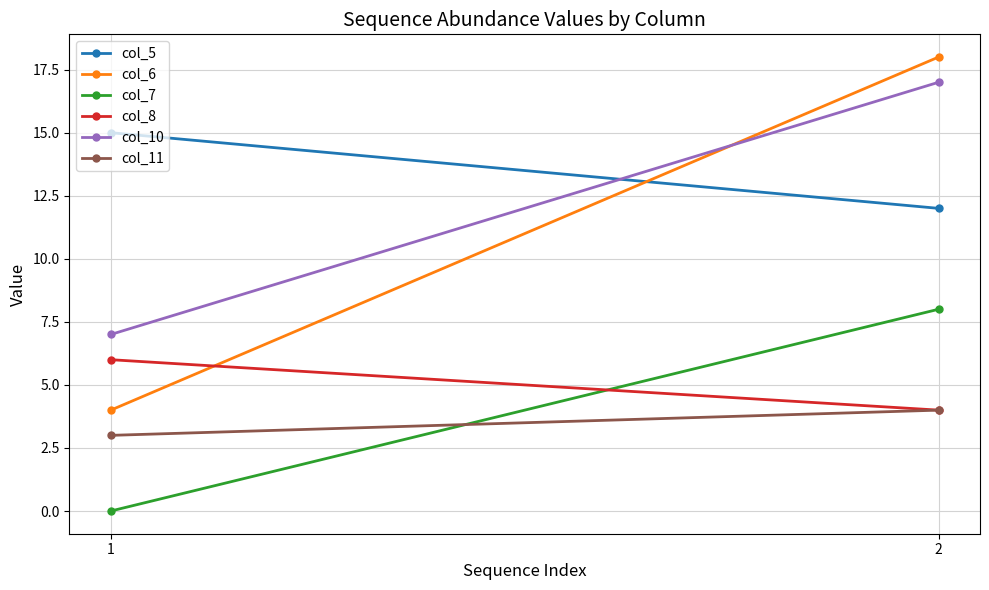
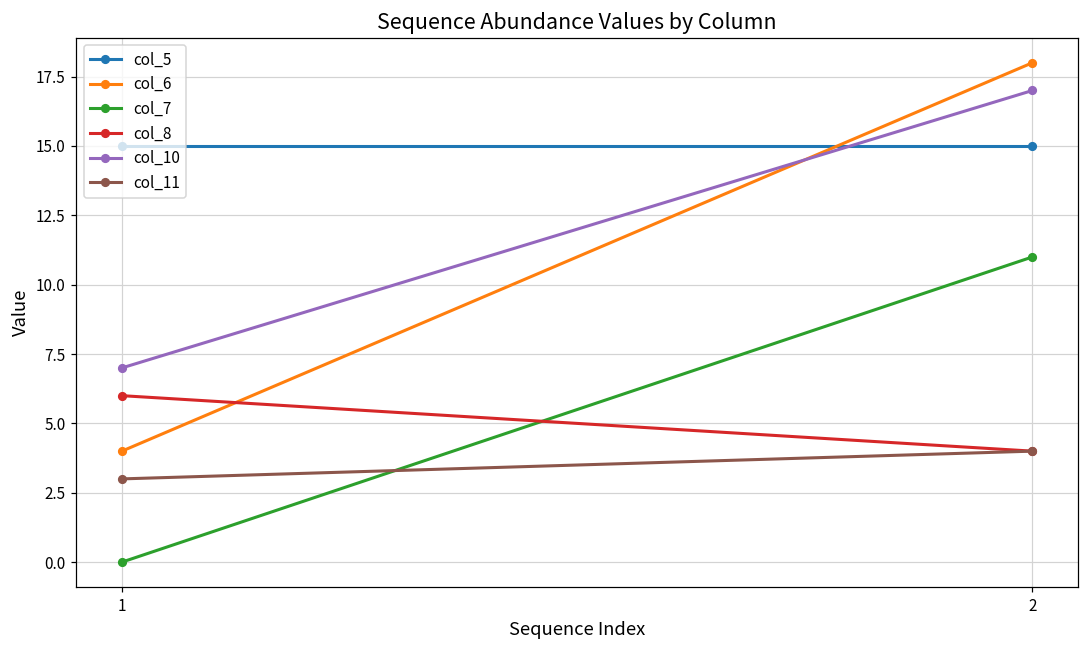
  {
    "col_5": {
-     "2": 12
+     "2": 15
    },
    "col_6": {
      "1": 4,
      "2": 18
    },
    "col_7": {
      "1": 0,
-     "2": 8
+     "2": 11
    },
    "col_8": {
      "1": 6
    },
    "col_10": {
      "1": 7,
      "2": 17
    },
    "col_11": {
      "1": 3
    }
  }
